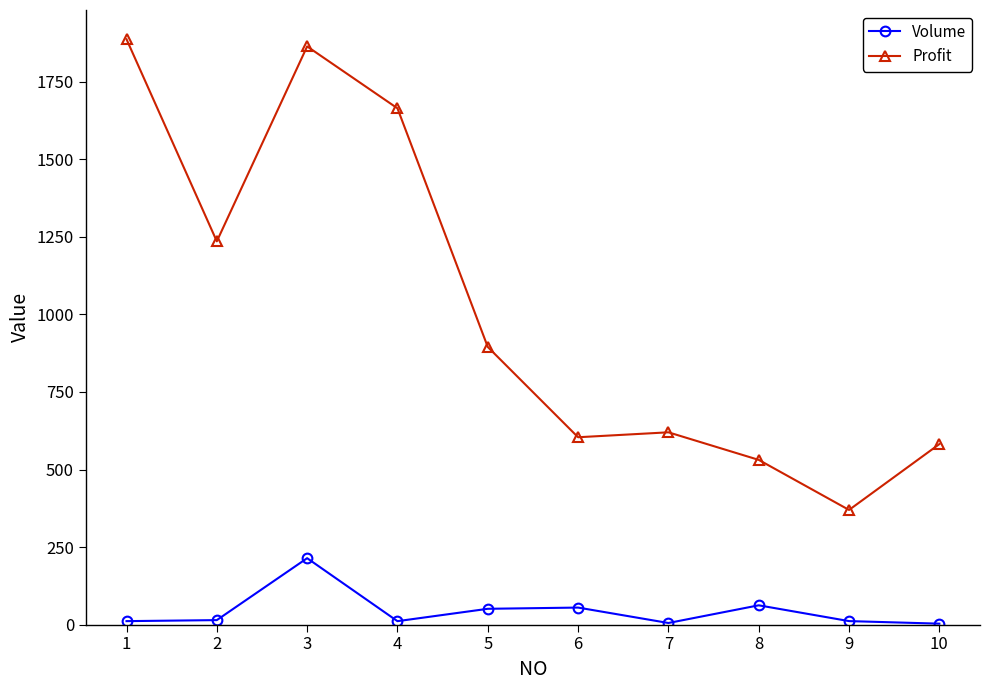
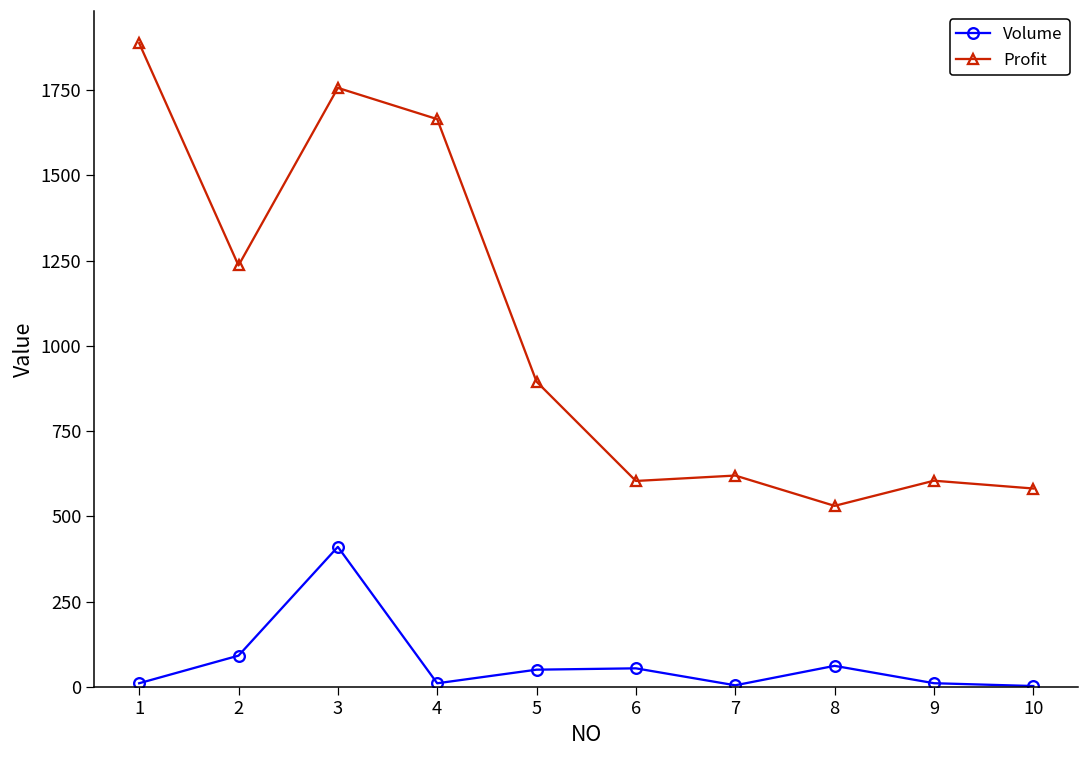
  {
    "Volume": {
      "1": 10,
-     "2": 10,
-     "3": 210,
+     "2": 90,
+     "3": 410,
      "4": 10,
      "5": 50,
      "6": 60,
      "7": 10,
      "8": 60,
      "9": 10,
      "10": 0
    },
    "Profit": {
      "1": 1890,
      "2": 1240,
-     "3": 1860,
+     "3": 1760,
      "4": 1660,
      "5": 890,
      "6": 600,
      "7": 620,
      "8": 530,
-     "9": 370,
+     "9": 600,
      "10": 580
    }
  }
